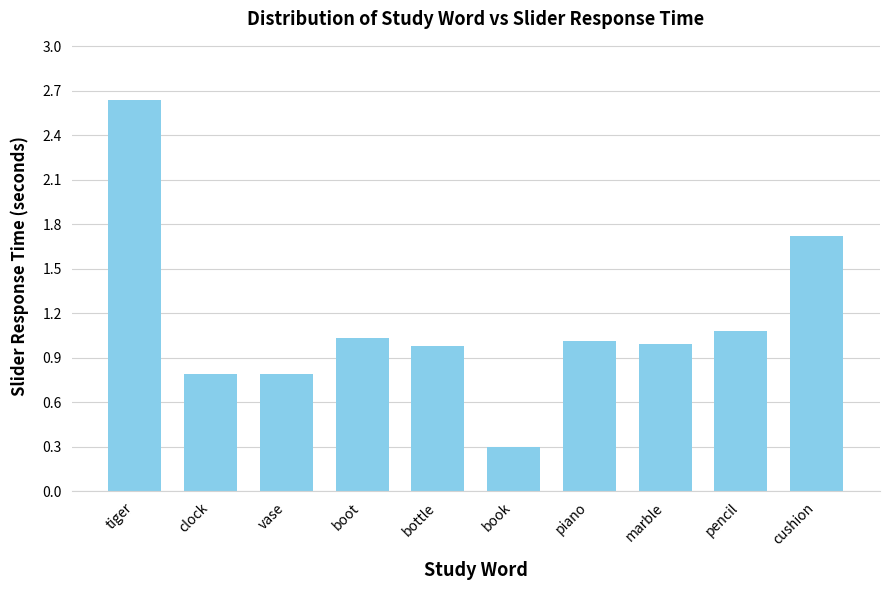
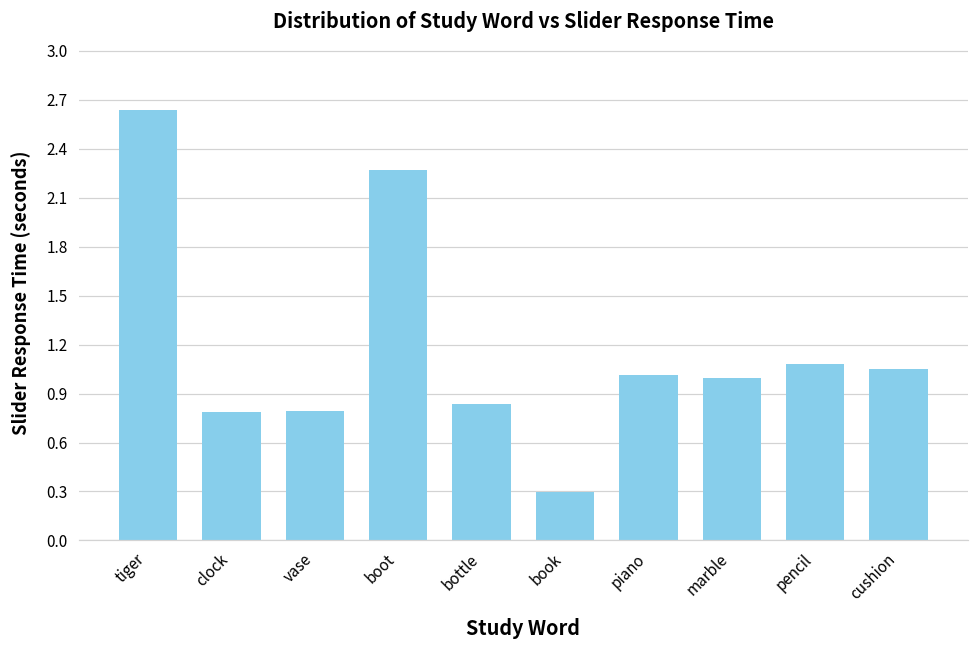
  {
    "tiger": 2.63,
    "clock": 0.79,
    "vase": 0.79,
-   "boot": 1.03,
-   "bottle": 0.98,
+   "boot": 2.27,
+   "bottle": 0.83,
    "book": 0.30,
    "piano": 1.01,
    "marble": 0.99,
    "pencil": 1.08,
-   "cushion": 1.72
+   "cushion": 1.05
  }
